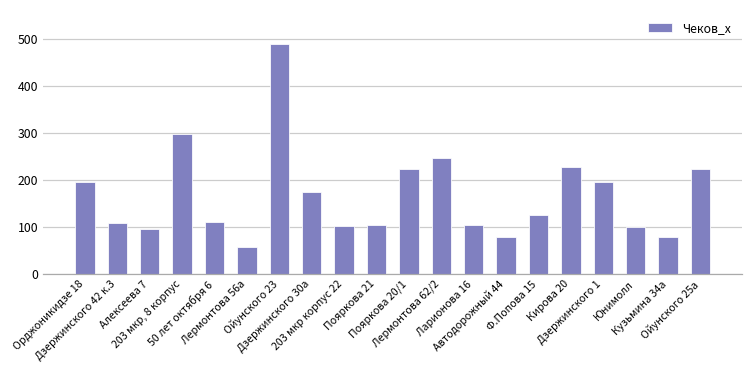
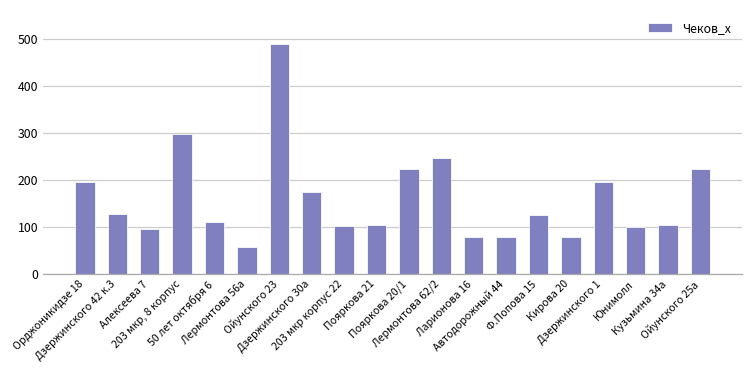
  {
    "Орджоникидзе 18": 200,
-   "Дзержинского 42 к.3": 110,
+   "Дзержинского 42 к.3": 130,
    "Алексеева 7": 100,
    "203 мкр, 8 корпус": 300,
    "50 лет октября 6": 110,
    "Лермонтова 56а": 60,
    "Ойунского 23": 490,
    "Дзержинского 30а": 170,
    "203 мкр корпус 22": 100,
    "Пояркова 21": 100,
    "Пояркова 20/1": 220,
    "Лермонтова 62/2": 250,
-   "Ларионова 16": 100,
+   "Ларионова 16": 80,
    "Автодорожный 44": 80,
    "Ф.Попова 15": 130,
-   "Кирова 20": 230,
+   "Кирова 20": 80,
    "Дзержинского 1": 200,
    "Юнимолл": 100,
-   "Кузьмина 34а": 80,
+   "Кузьмина 34а": 100,
    "Ойунского 25а": 220
  }
